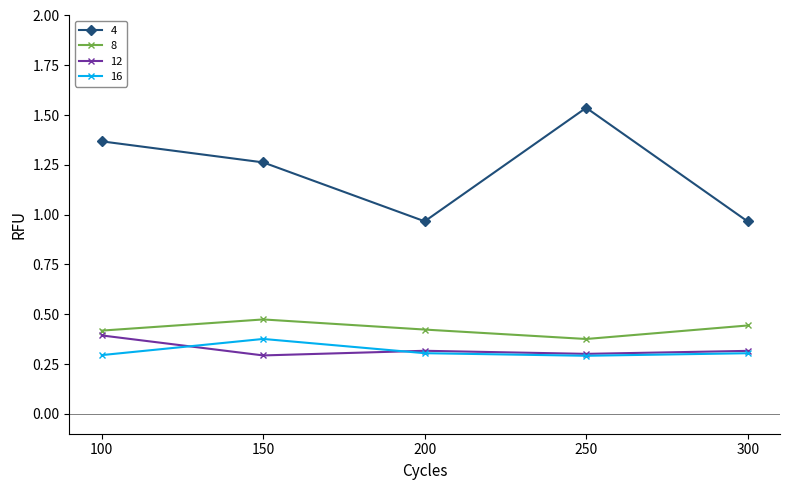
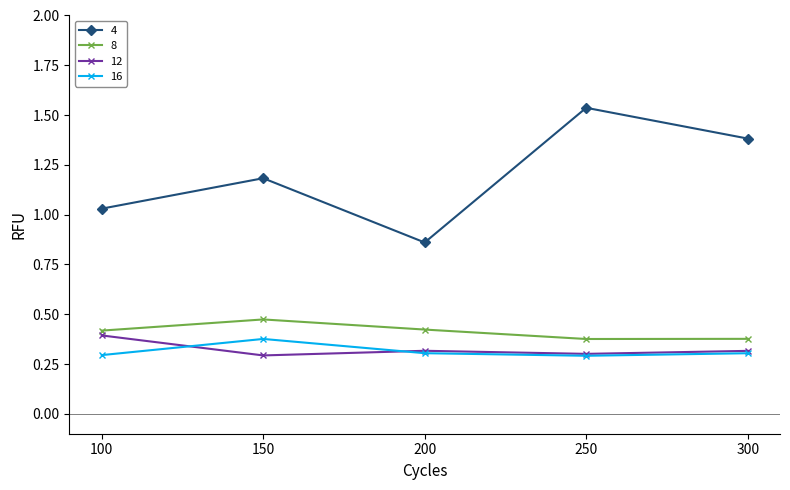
  {
    "4": {
-     "100": 1.37,
-     "150": 1.26,
-     "200": 0.97,
+     "100": 1.03,
+     "150": 1.18,
+     "200": 0.86,
      "250": 1.54,
-     "300": 0.97
+     "300": 1.38
    },
    "8": {
      "100": 0.42,
      "150": 0.47,
      "200": 0.42,
      "250": 0.38,
-     "300": 0.44
+     "300": 0.38
    },
    "12": {
      "100": 0.39,
      "150": 0.29
    },
    "16": {
      "100": 0.29,
      "150": 0.38
    }
  }
